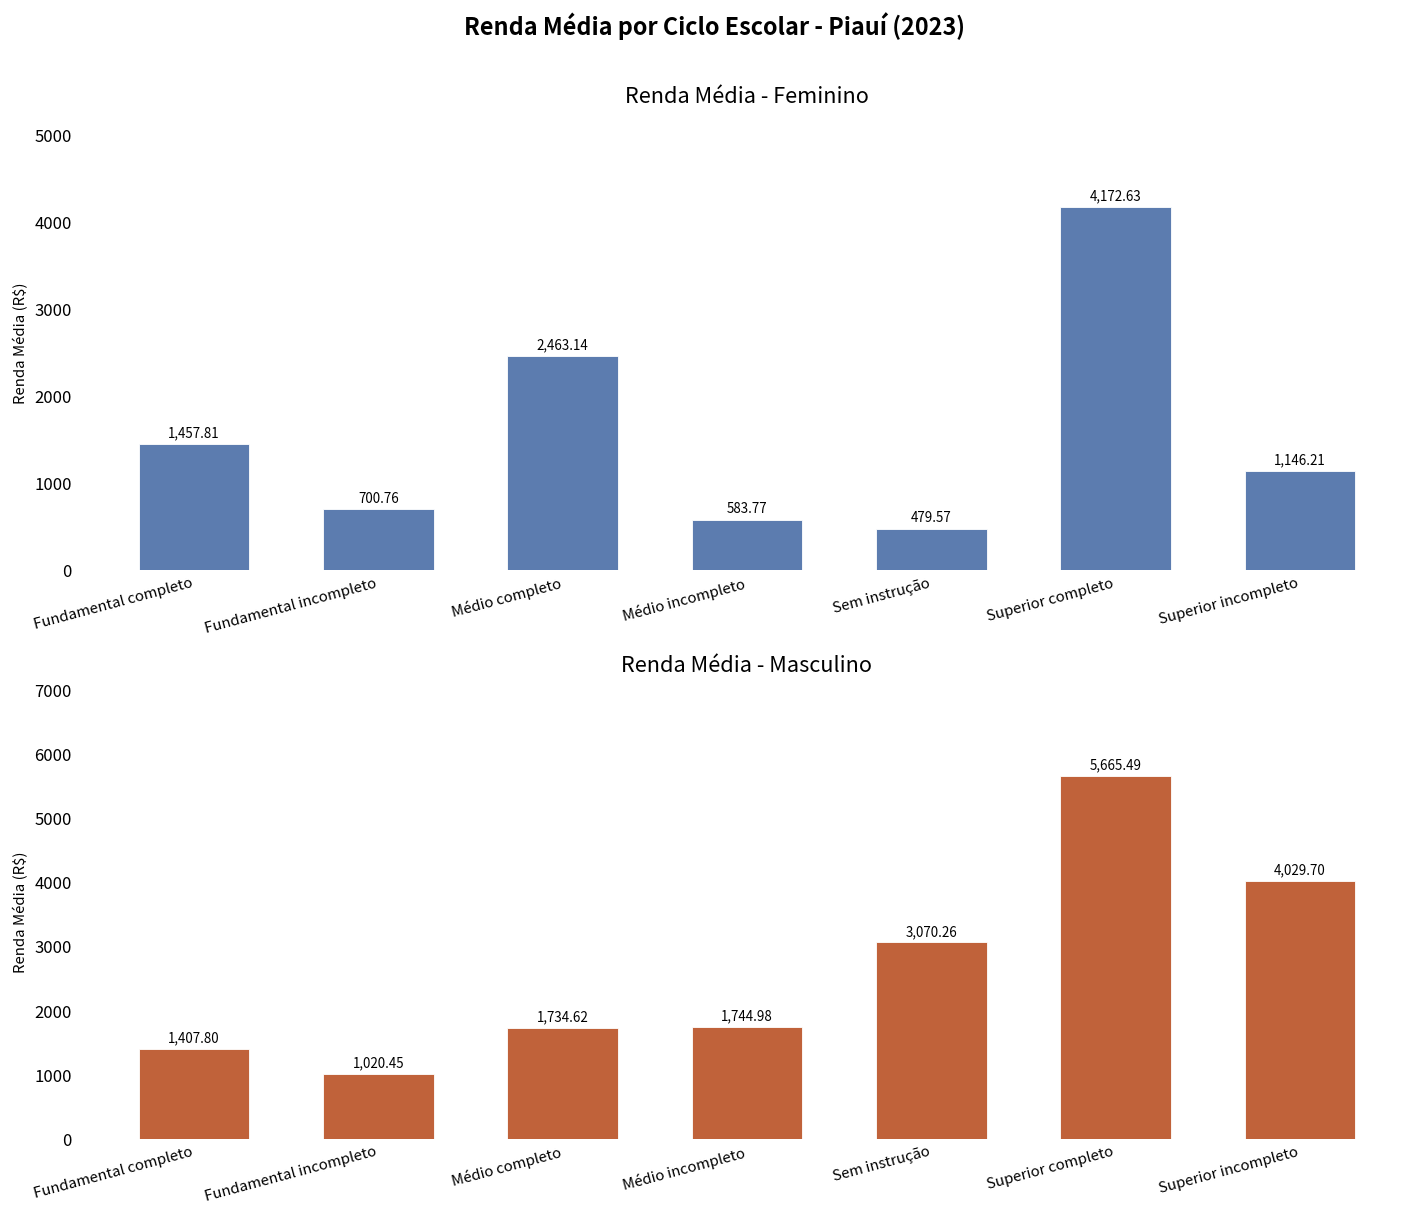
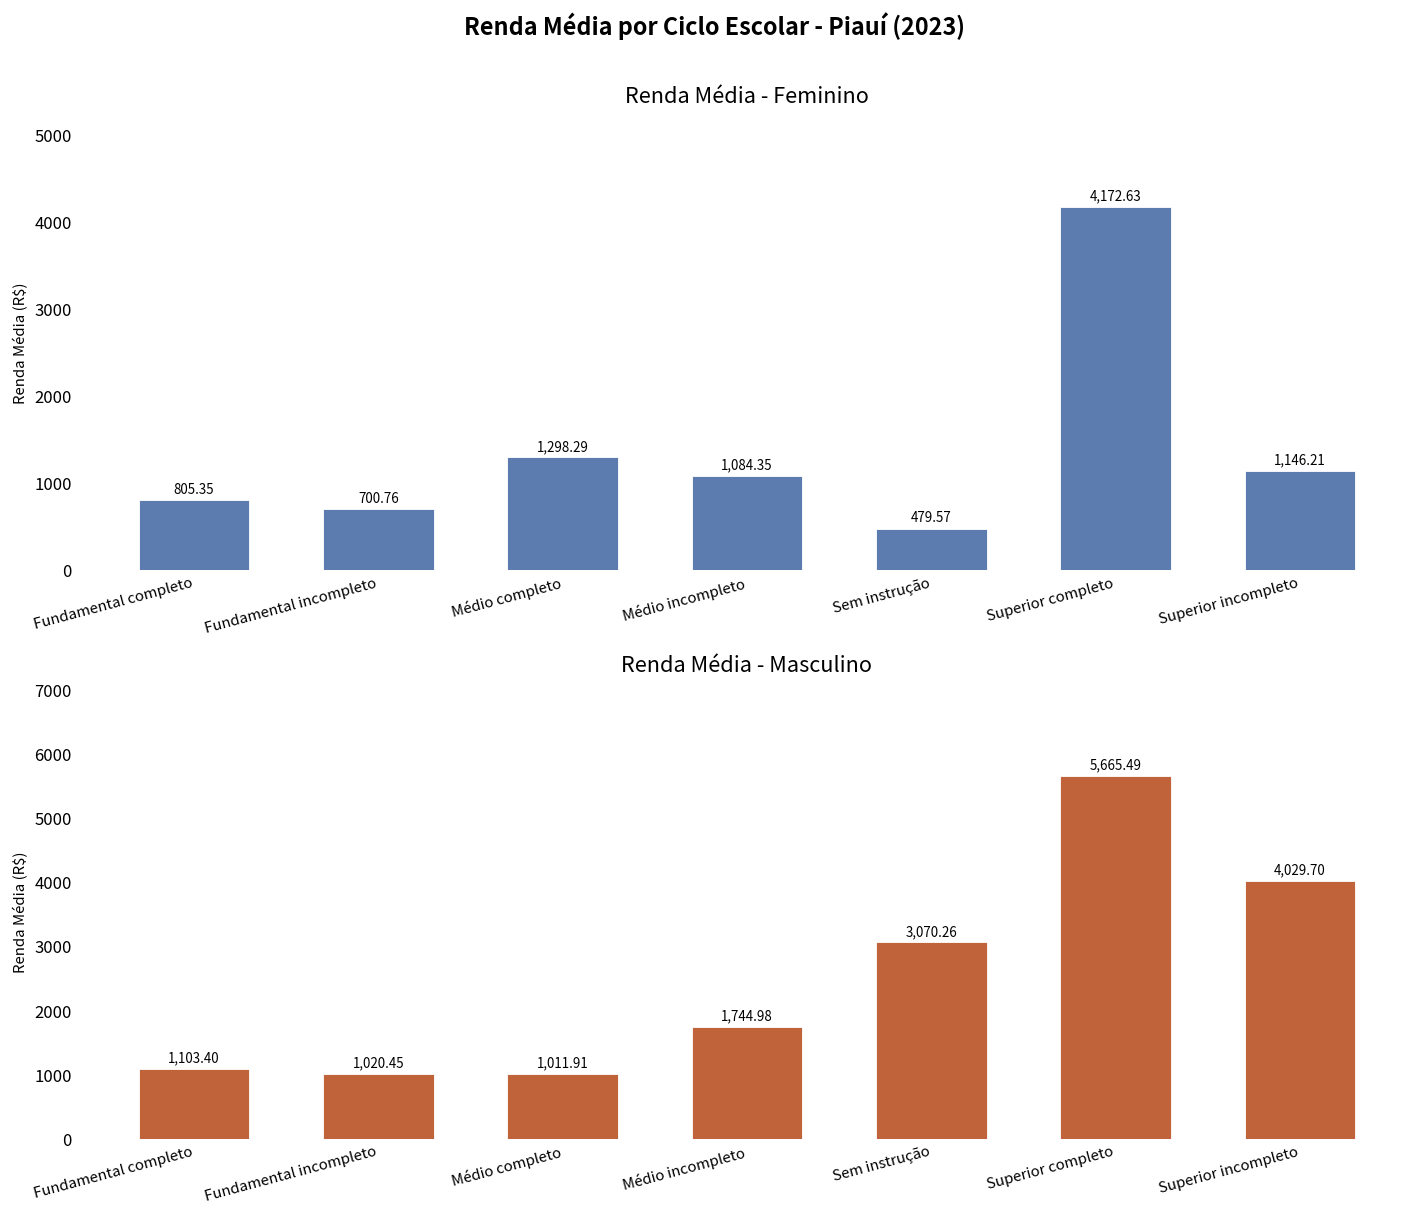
  {
    "Renda Média - Feminino": {
-     "Fundamental completo": "1,457.81",
+     "Fundamental completo": "805.35",
      "Fundamental incompleto": "700.76",
-     "Médio completo": "2,463.14",
-     "Médio incompleto": "583.77",
+     "Médio completo": "1,298.29",
+     "Médio incompleto": "1,084.35",
      "Sem instrução": "479.57",
      "Superior completo": "4,172.63",
      "Superior incompleto": "1,146.21"
    },
    "Renda Média - Masculino": {
-     "Fundamental completo": "1,407.80",
+     "Fundamental completo": "1,103.40",
      "Fundamental incompleto": "1,020.45",
-     "Médio completo": "1,734.62",
+     "Médio completo": "1,011.91",
      "Médio incompleto": "1,744.98",
      "Sem instrução": "3,070.26",
      "Superior completo": "5,665.49",
      "Superior incompleto": "4,029.70"
    }
  }
